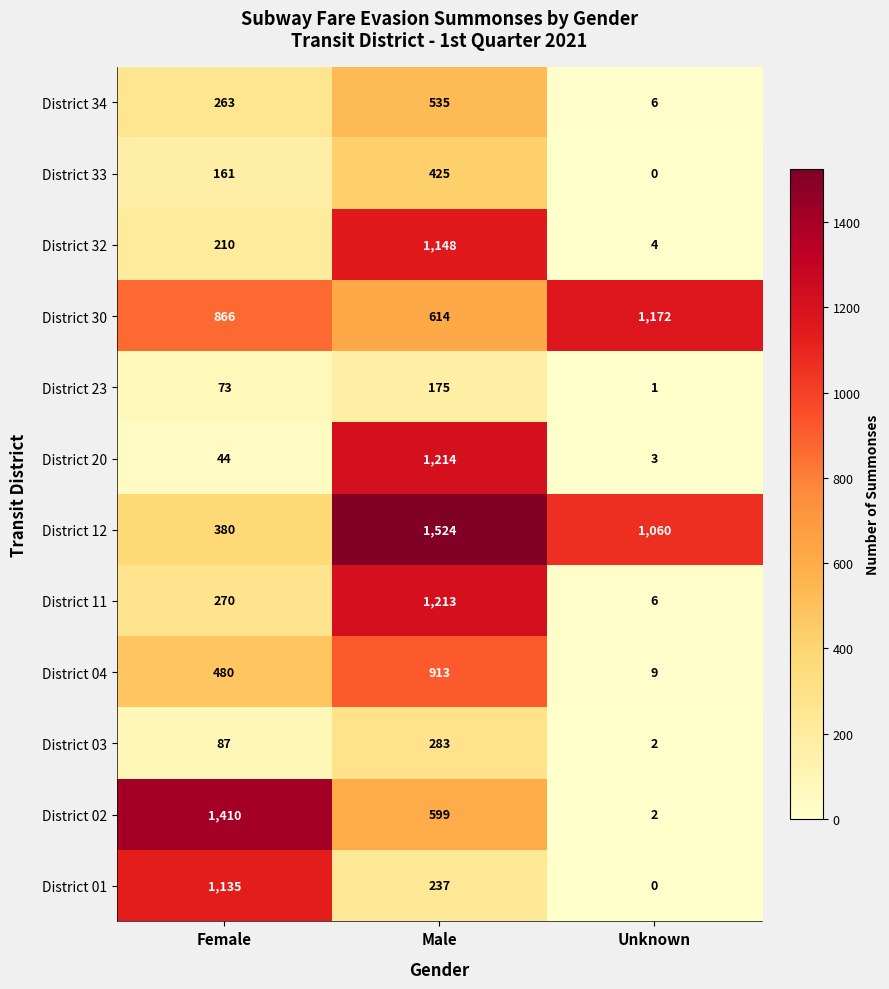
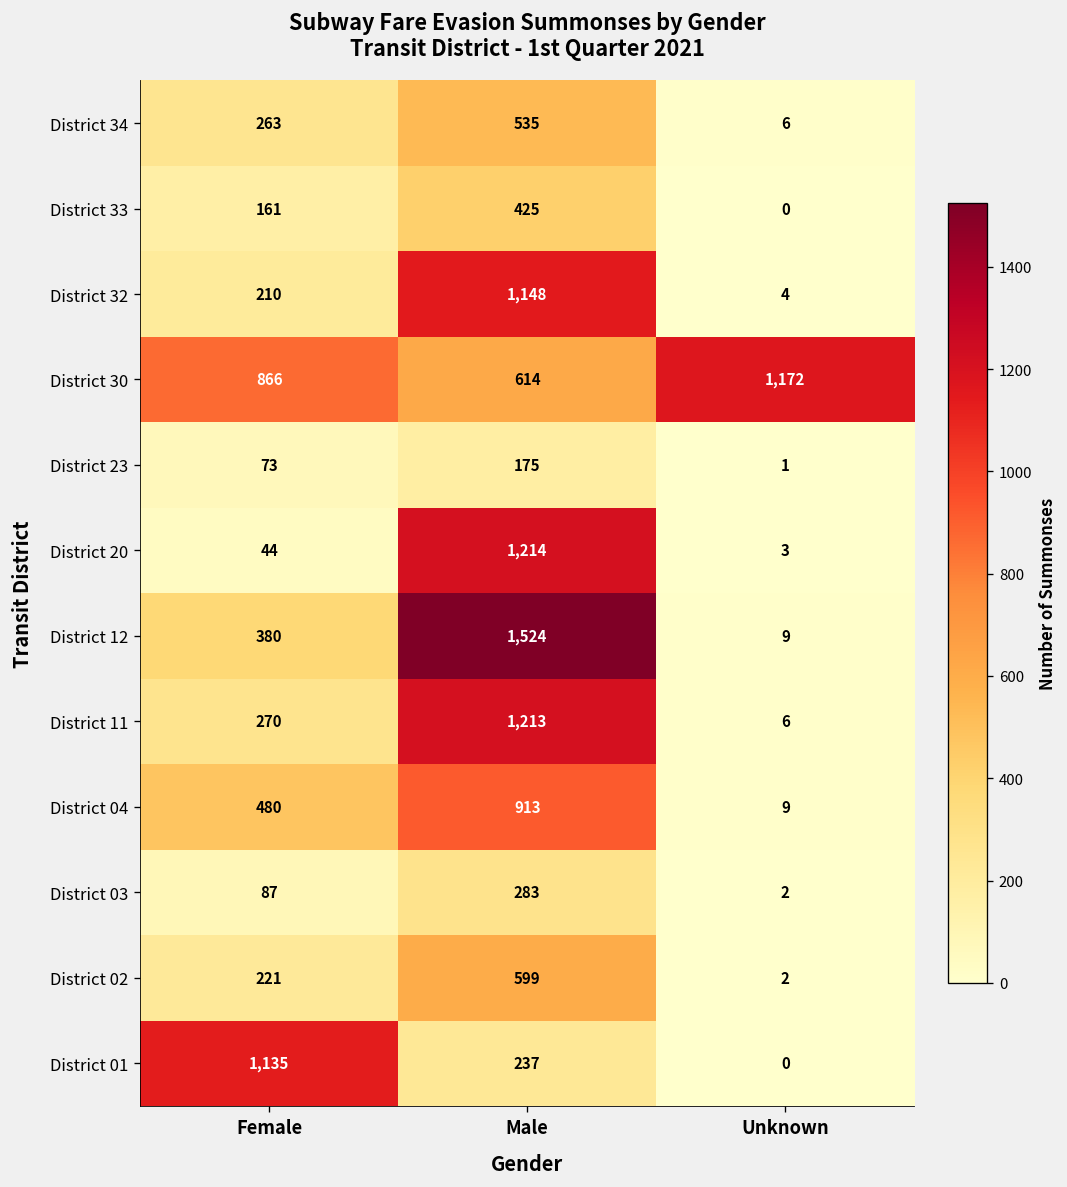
  {
    "District 34": {
      "Female": "263",
      "Male": "535",
      "Unknown": "6"
    },
    "District 33": {
      "Female": "161",
      "Male": "425",
      "Unknown": "0"
    },
    "District 32": {
      "Female": "210",
      "Male": "1,148",
      "Unknown": "4"
    },
    "District 30": {
      "Female": "866",
      "Male": "614",
      "Unknown": "1,172"
    },
    "District 23": {
      "Female": "73",
      "Male": "175",
      "Unknown": "1"
    },
    "District 20": {
      "Female": "44",
      "Male": "1,214",
      "Unknown": "3"
    },
    "District 12": {
      "Female": "380",
      "Male": "1,524",
-     "Unknown": "1,060"
+     "Unknown": "9"
    },
    "District 11": {
      "Female": "270",
      "Male": "1,213",
      "Unknown": "6"
    },
    "District 04": {
      "Female": "480",
      "Male": "913",
      "Unknown": "9"
    },
    "District 03": {
      "Female": "87",
      "Male": "283",
      "Unknown": "2"
    },
    "District 02": {
-     "Female": "1,410",
+     "Female": "221",
      "Male": "599",
      "Unknown": "2"
    },
    "District 01": {
      "Female": "1,135",
      "Male": "237",
      "Unknown": "0"
    }
  }
